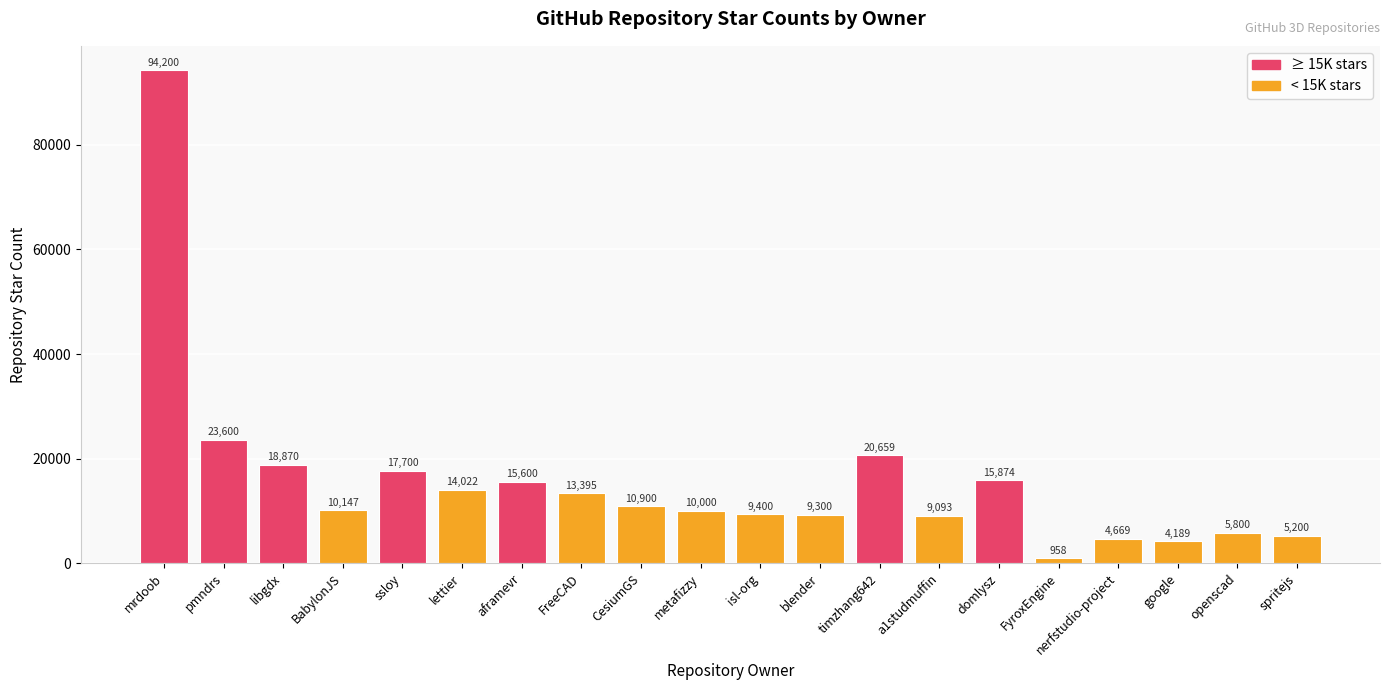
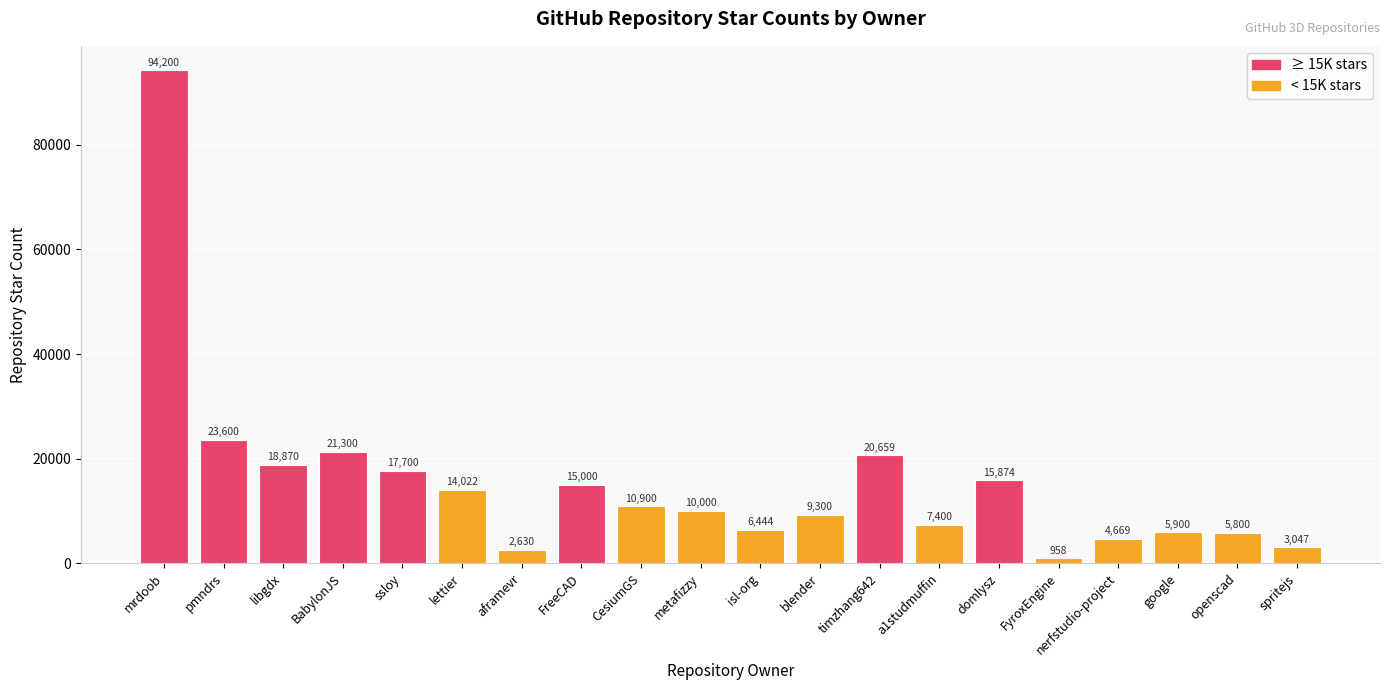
  {
    "mrdoob": "94,200",
    "pmndrs": "23,600",
    "libgdx": "18,870",
-   "BabylonJS": "10,147",
+   "BabylonJS": "21,300",
    "ssloy": "17,700",
    "lettier": "14,022",
-   "aframevr": "15,600",
-   "FreeCAD": "13,395",
+   "aframevr": "2,630",
+   "FreeCAD": "15,000",
    "CesiumGS": "10,900",
    "metafizzy": "10,000",
-   "isl-org": "9,400",
+   "isl-org": "6,444",
    "blender": "9,300",
    "timzhang642": "20,659",
-   "a1studmuffin": "9,093",
+   "a1studmuffin": "7,400",
    "domlysz": "15,874",
    "FyroxEngine": "958",
    "nerfstudio-project": "4,669",
-   "google": "4,189",
+   "google": "5,900",
    "openscad": "5,800",
-   "spritejs": "5,200"
+   "spritejs": "3,047"
  }
